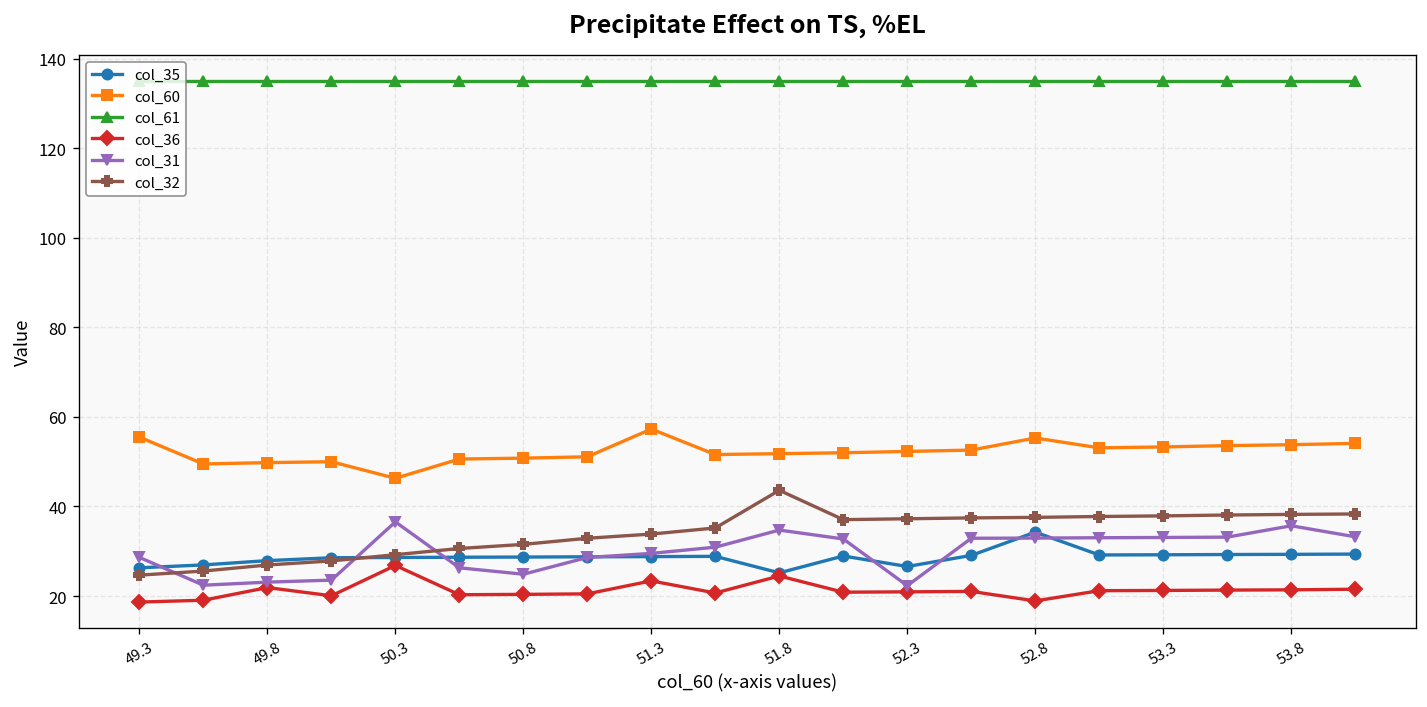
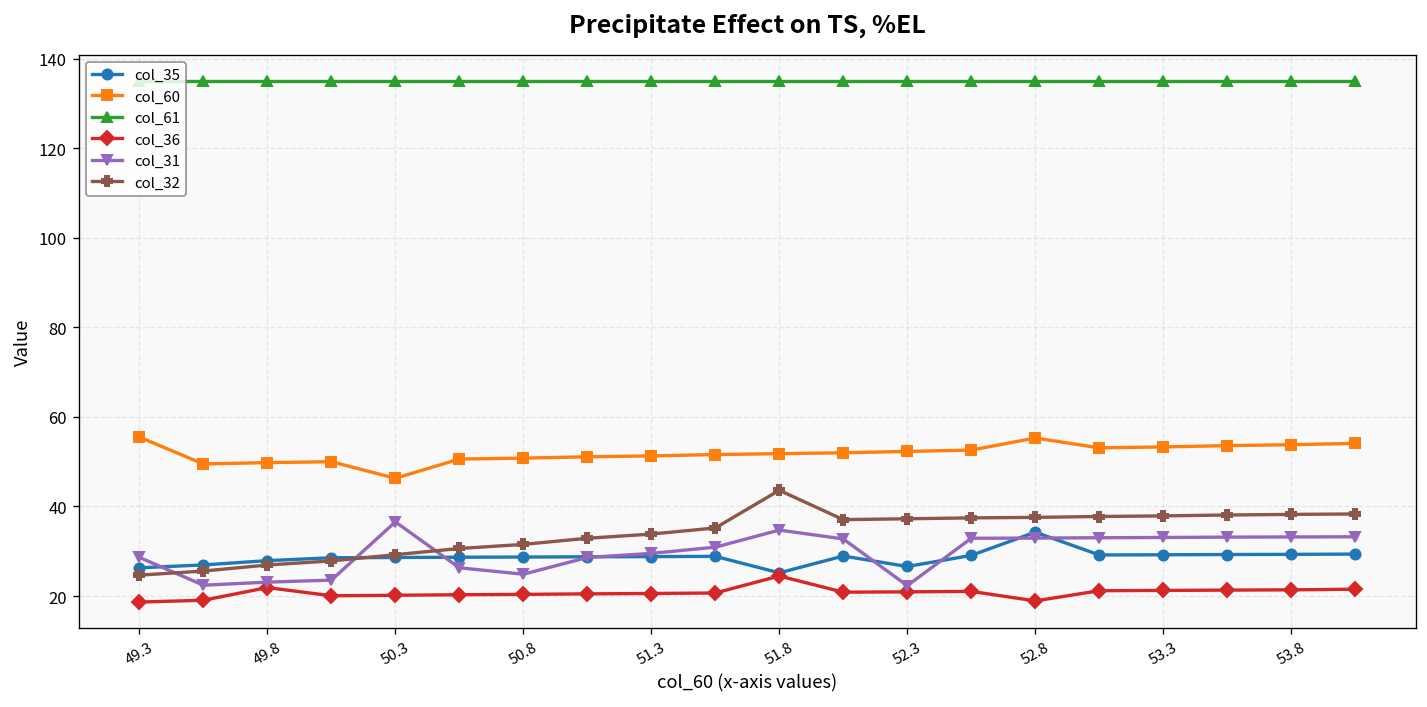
  {
    "col_35": {
      "49.3": 26,
      "49.8": 28,
      "50.8": 29,
      "51.3": 29,
      "51.8": 25,
      "52.3": 27,
      "52.8": 34,
      "53.3": 29,
      "53.8": 29
    },
    "col_60": {
      "49.3": 56,
      "49.8": 50,
      "50.3": 46,
      "50.8": 51,
-     "51.3": 57,
+     "51.3": 51,
      "51.8": 52,
      "52.3": 52,
      "52.8": 55,
      "53.3": 53,
      "53.8": 54
    },
    "col_61": {
      "49.8": 135,
      "50.3": 135,
      "50.8": 135,
      "51.3": 135,
      "51.8": 135,
      "52.3": 135,
      "52.8": 135,
      "53.3": 135,
      "53.8": 135
    },
    "col_36": {
      "49.3": 19,
      "49.8": 22,
-     "50.3": 27,
+     "50.3": 20,
      "50.8": 20,
-     "51.3": 23,
+     "51.3": 21,
      "51.8": 24,
      "52.3": 21,
      "52.8": 19,
      "53.3": 21,
      "53.8": 21
    },
    "col_31": {
      "49.3": 29,
      "49.8": 23,
      "50.3": 37,
      "50.8": 25,
      "51.3": 30,
      "51.8": 35,
      "52.3": 22,
      "52.8": 33,
      "53.3": 33,
-     "53.8": 36
+     "53.8": 33
    },
    "col_32": {
      "49.3": 25,
      "49.8": 27,
      "50.8": 32,
      "51.3": 34,
      "51.8": 44,
      "52.3": 37,
      "52.8": 38,
      "53.3": 38,
      "53.8": 38
    }
  }
